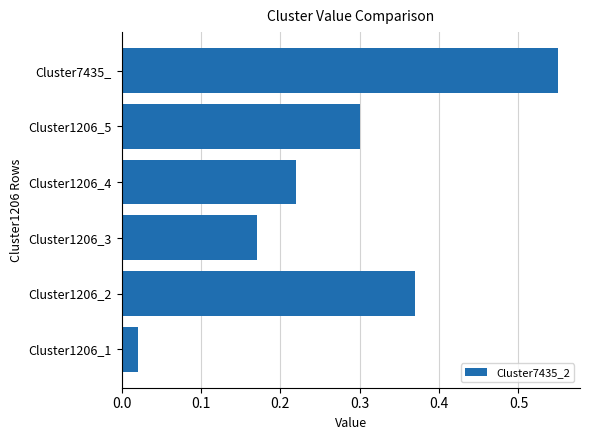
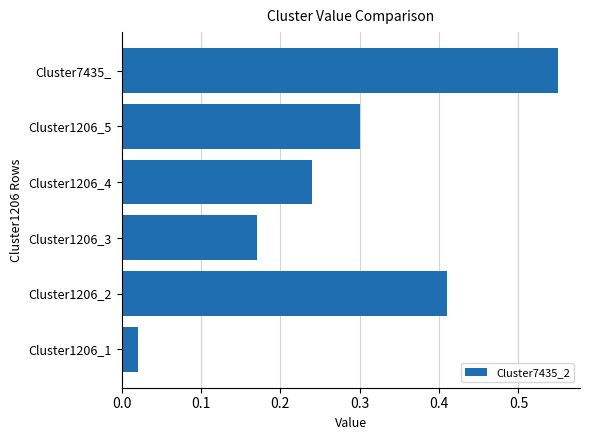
  {
    "Cluster7435_": 0.55,
    "Cluster1206_5": 0.30,
-   "Cluster1206_4": 0.22,
+   "Cluster1206_4": 0.24,
    "Cluster1206_3": 0.17,
-   "Cluster1206_2": 0.37,
+   "Cluster1206_2": 0.41,
    "Cluster1206_1": 0.02
  }
